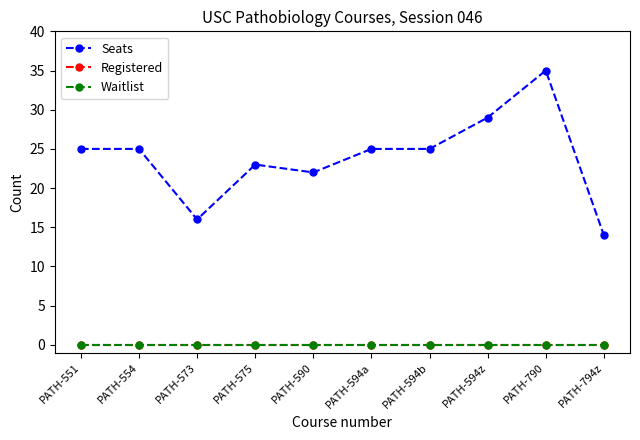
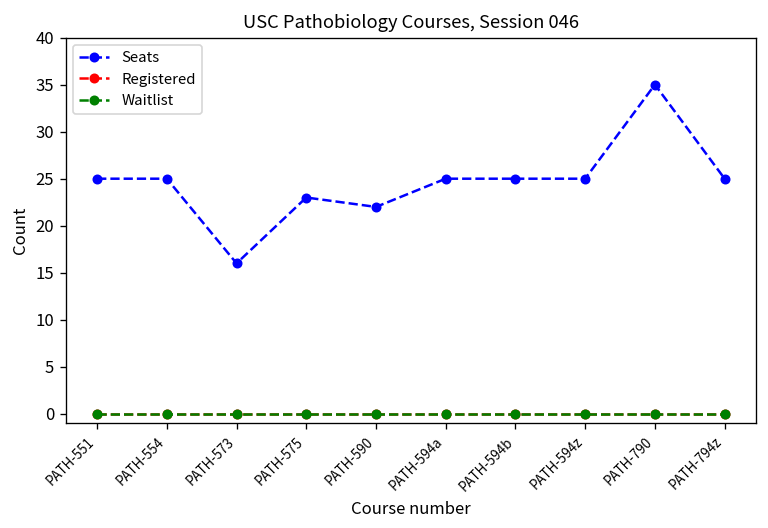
  {
    "Seats": {
      "PATH-551": 25,
      "PATH-554": 25,
      "PATH-573": 16,
      "PATH-575": 23,
      "PATH-590": 22,
      "PATH-594a": 25,
      "PATH-594b": 25,
-     "PATH-594z": 29,
+     "PATH-594z": 25,
      "PATH-790": 35,
-     "PATH-794z": 14
+     "PATH-794z": 25
    },
    "Waitlist": {
      "PATH-551": 0,
      "PATH-554": 0,
      "PATH-573": 0,
      "PATH-575": 0,
      "PATH-590": 0,
      "PATH-594a": 0,
      "PATH-594b": 0,
      "PATH-594z": 0,
      "PATH-790": 0,
      "PATH-794z": 0
    }
  }
